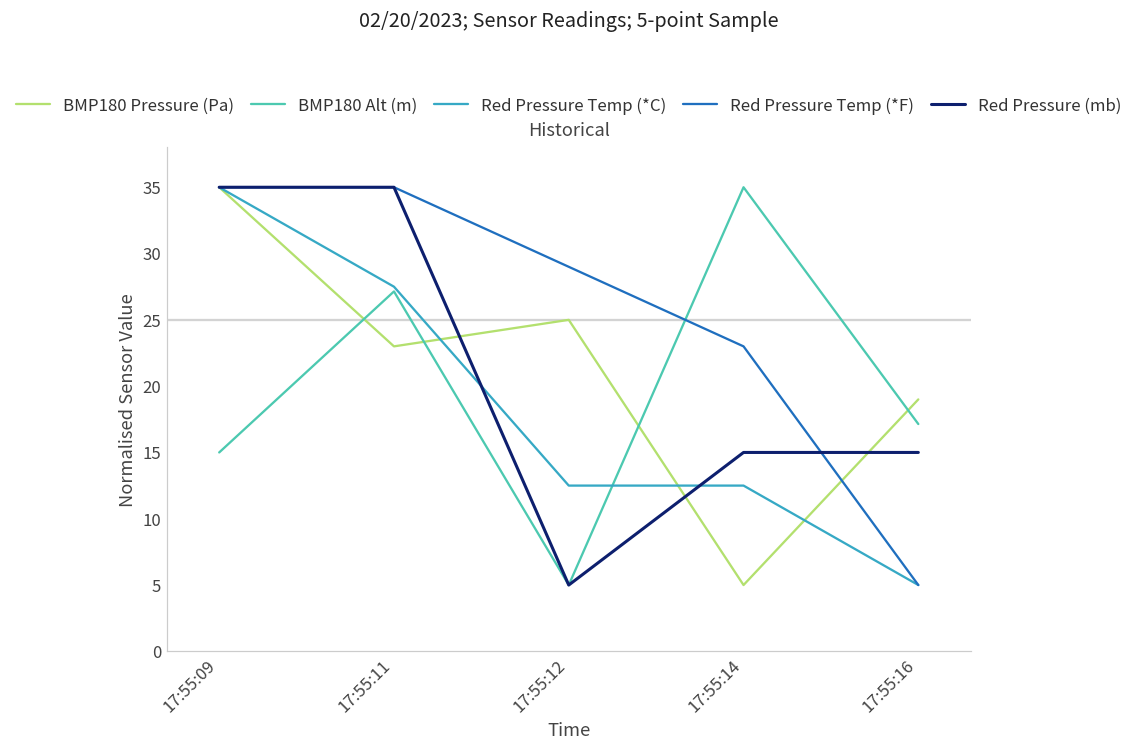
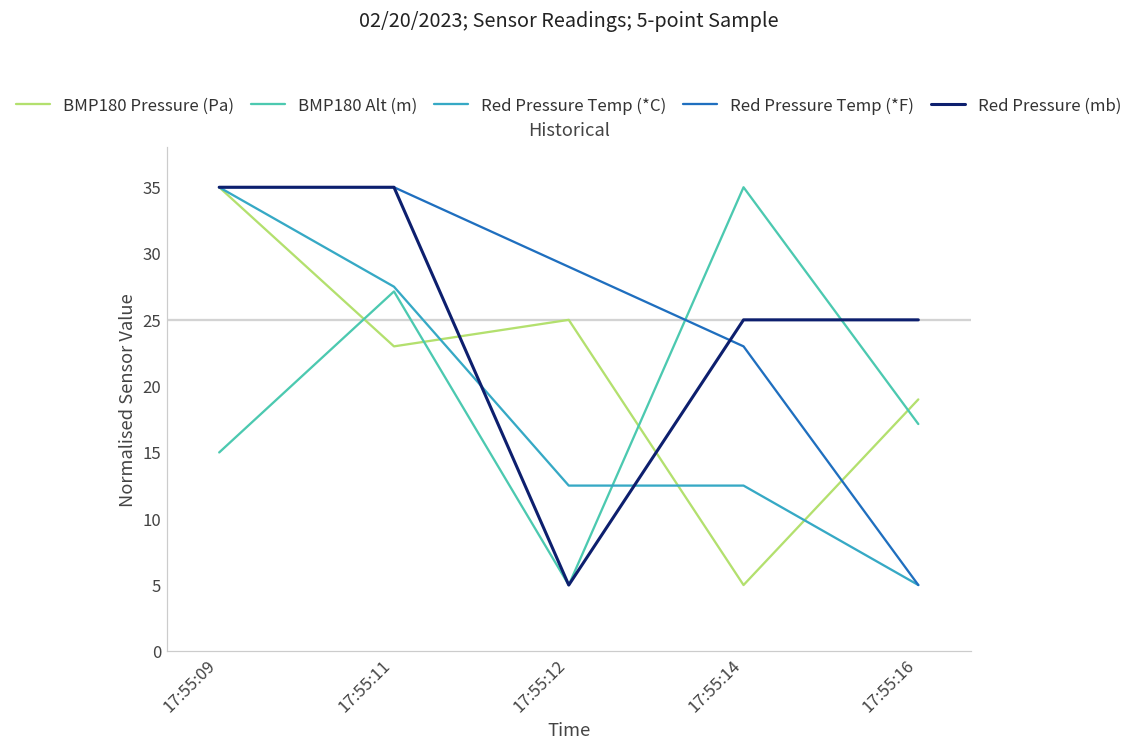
  {
    "BMP180 Pressure (Pa)": {
      "17:55:11": 23.0,
      "17:55:12": 25.0,
      "17:55:14": 5.0,
      "17:55:16": 19.0
    },
    "Red Pressure Temp (*F)": {
      "17:55:12": 29.0,
      "17:55:14": 23.0
    },
    "Red Pressure (mb)": {
-     "17:55:14": 15.0,
-     "17:55:16": 15.0
+     "17:55:14": 25.0,
+     "17:55:16": 25.0
    }
  }
